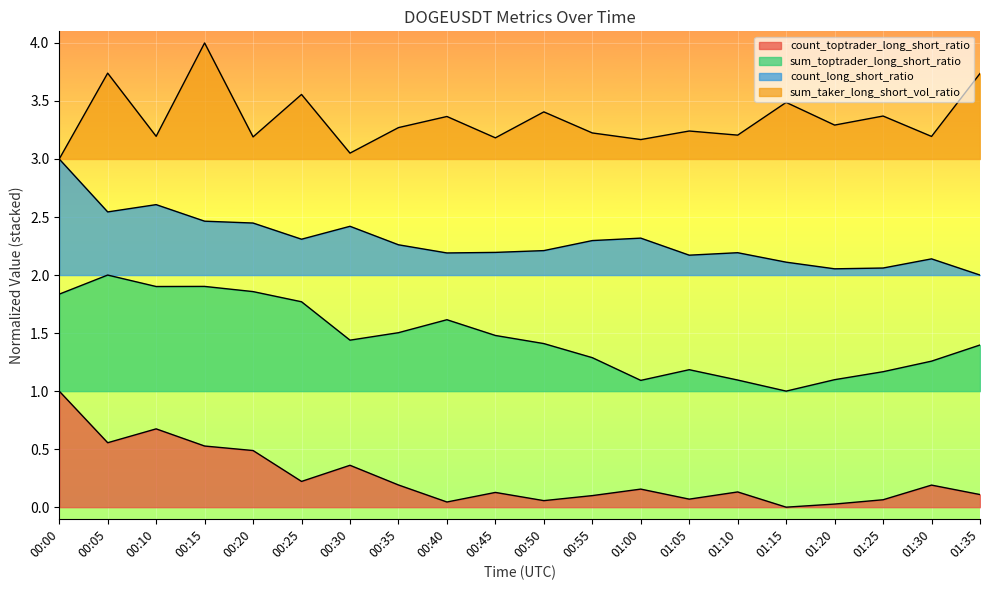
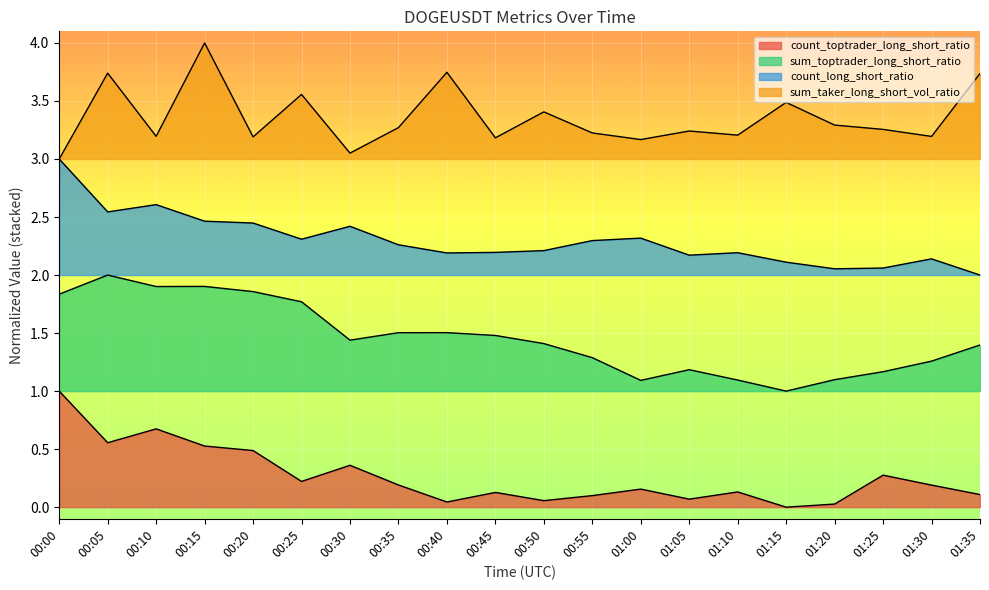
  {
    "count_toptrader_long_short_ratio": {
      "00:00": 1.00,
      "00:05": 0.56,
      "00:10": 0.67,
      "00:15": 0.53,
      "00:20": 0.49,
      "00:25": 0.22,
      "00:30": 0.36,
      "00:35": 0.19,
      "00:40": 0.04,
      "00:45": 0.13,
      "00:50": 0.06,
      "00:55": 0.10,
      "01:00": 0.16,
      "01:05": 0.07,
      "01:10": 0.13,
      "01:15": 0.00,
      "01:20": 0.03,
-     "01:25": 0.06,
+     "01:25": 0.28,
      "01:30": 0.19,
      "01:35": 0.11
    },
    "sum_toptrader_long_short_ratio": {
      "00:05": 2.00,
      "00:10": 1.90,
      "00:15": 1.90,
      "00:20": 1.86,
      "00:25": 1.77,
      "00:30": 1.44,
      "00:35": 1.50,
-     "00:40": 1.62,
+     "00:40": 1.50,
      "00:45": 1.48,
      "00:50": 1.41,
      "00:55": 1.29,
      "01:00": 1.09,
      "01:05": 1.18,
      "01:10": 1.10,
      "01:20": 1.10,
      "01:25": 1.17,
      "01:30": 1.26,
      "01:35": 1.40
    },
    "count_long_short_ratio": {
      "00:10": 2.61,
      "00:15": 2.46,
      "00:20": 2.45,
      "00:25": 2.31,
      "00:30": 2.42,
      "00:35": 2.26,
      "00:40": 2.19,
      "00:45": 2.20,
      "00:50": 2.21,
      "00:55": 2.30,
      "01:00": 2.32,
      "01:05": 2.17,
      "01:10": 2.19,
      "01:15": 2.11,
      "01:20": 2.05,
      "01:25": 2.06,
      "01:30": 2.14
    },
    "sum_taker_long_short_vol_ratio": {
      "00:05": 3.74,
      "00:10": 3.20,
      "00:15": 4.00,
      "00:20": 3.19,
      "00:25": 3.56,
      "00:30": 3.05,
      "00:35": 3.27,
-     "00:40": 3.37,
+     "00:40": 3.75,
      "00:45": 3.18,
      "00:50": 3.41,
      "00:55": 3.22,
      "01:00": 3.17,
      "01:05": 3.24,
      "01:10": 3.21,
      "01:20": 3.29,
-     "01:25": 3.37,
+     "01:25": 3.26,
      "01:30": 3.19,
      "01:35": 3.74
    }
  }
